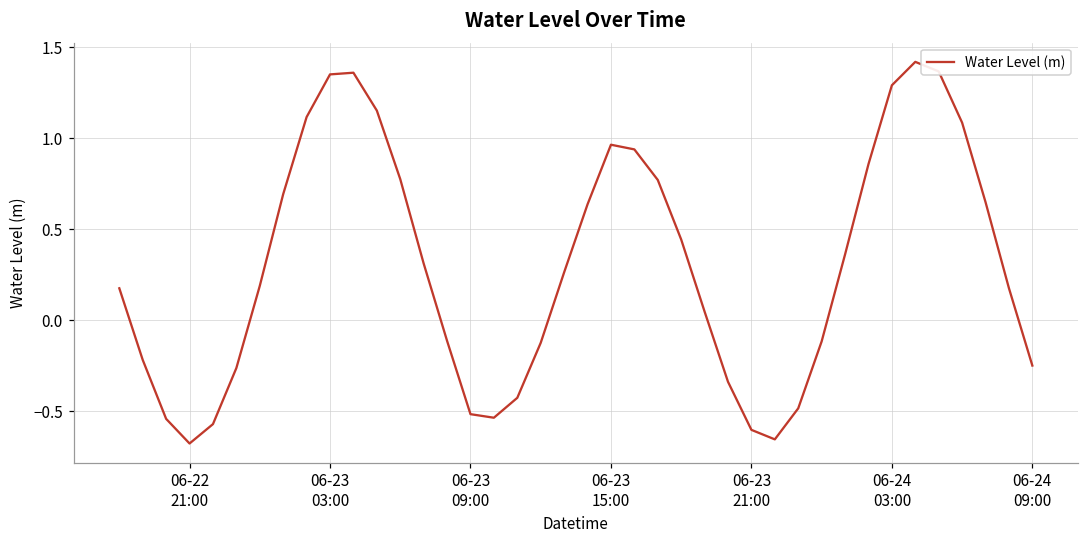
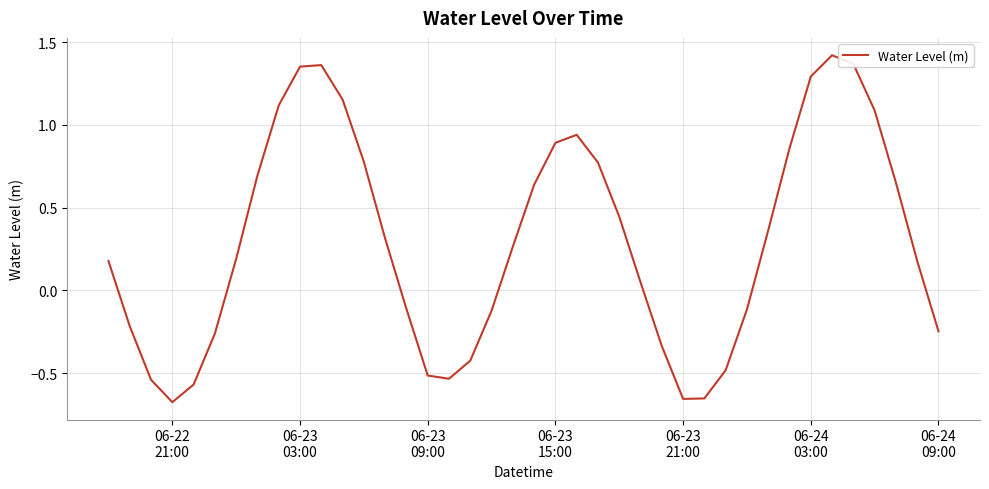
  {
    "06-22 21:00": -0.68,
    "06-23 03:00": 1.35,
    "06-23 09:00": -0.51,
-   "06-23 15:00": 0.97,
-   "06-23 21:00": -0.60,
+   "06-23 15:00": 0.89,
+   "06-23 21:00": -0.66,
    "06-24 03:00": 1.29,
    "06-24 09:00": -0.25
  }
